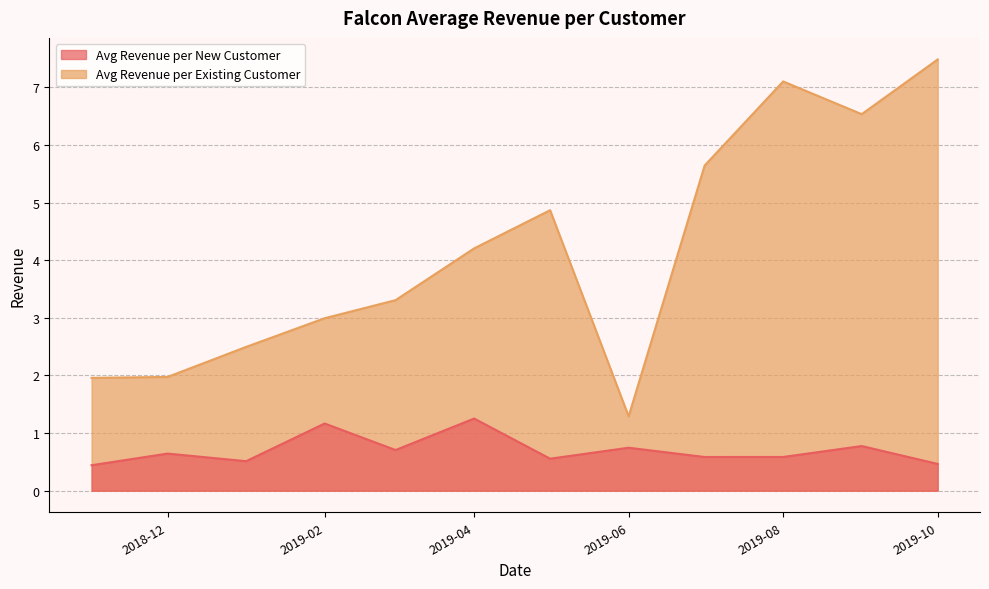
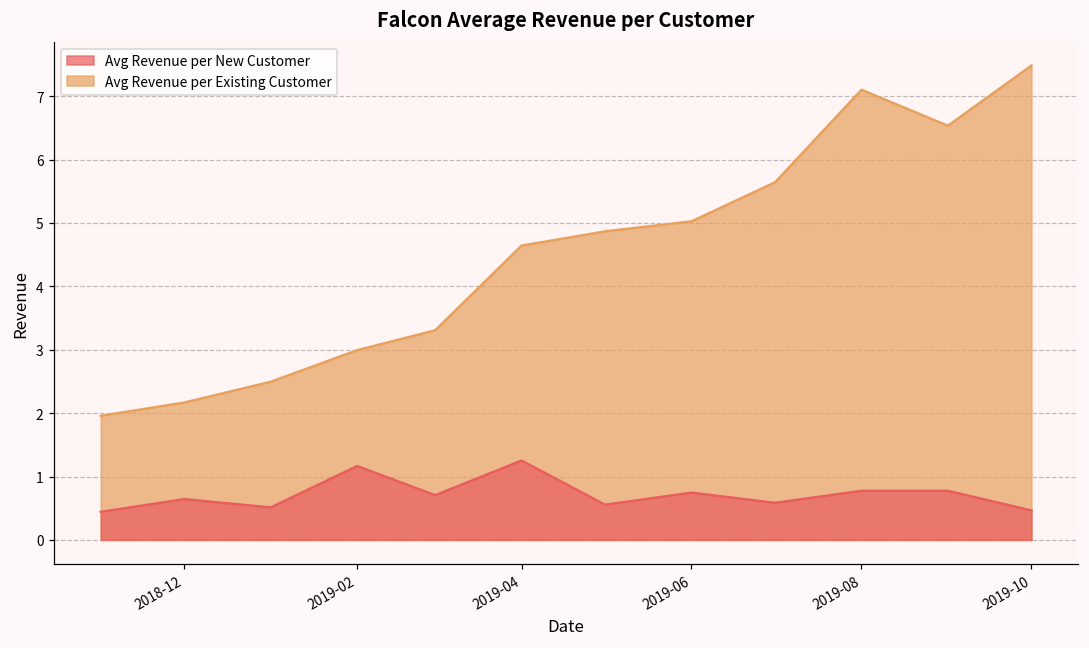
  {
    "Avg Revenue per New Customer": {
      "2018-12": 0.6,
      "2019-02": 1.2,
      "2019-04": 1.3,
      "2019-06": 0.7,
-     "2019-08": 0.6,
+     "2019-08": 0.8,
      "2019-10": 0.5
    },
    "Avg Revenue per Existing Customer": {
-     "2018-12": 2.0,
+     "2018-12": 2.2,
      "2019-02": 3.0,
-     "2019-04": 4.2,
-     "2019-06": 1.3,
+     "2019-04": 4.6,
+     "2019-06": 5.0,
      "2019-08": 7.1,
      "2019-10": 7.5
    }
  }
